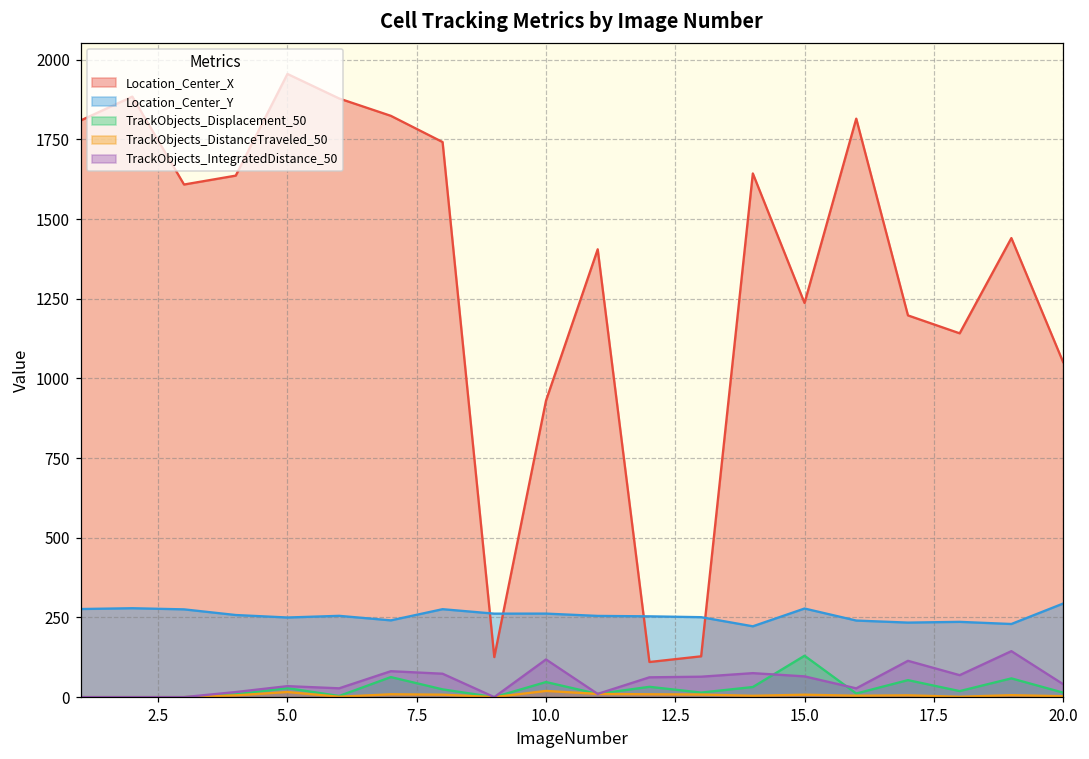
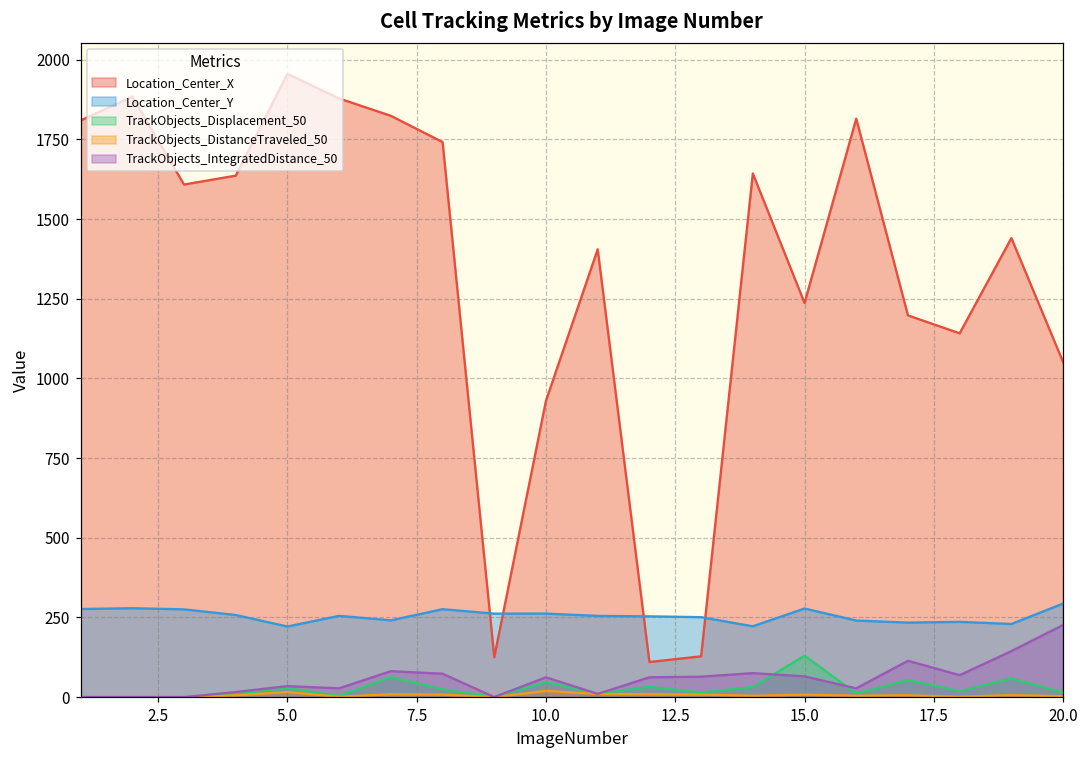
  {
    "Location_Center_Y": {
-     "5.0": 250,
+     "5.0": 220,
      "10.0": 260,
      "15.0": 280,
      "20.0": 290
    },
    "TrackObjects_Displacement_50": {
      "10.0": 50,
      "15.0": 130,
      "20.0": 10
    },
    "TrackObjects_IntegratedDistance_50": {
-     "10.0": 120,
+     "10.0": 60,
      "15.0": 70,
-     "20.0": 40
+     "20.0": 230
    }
  }
